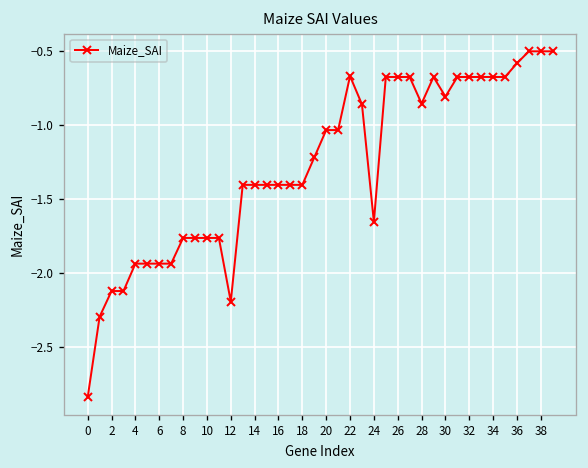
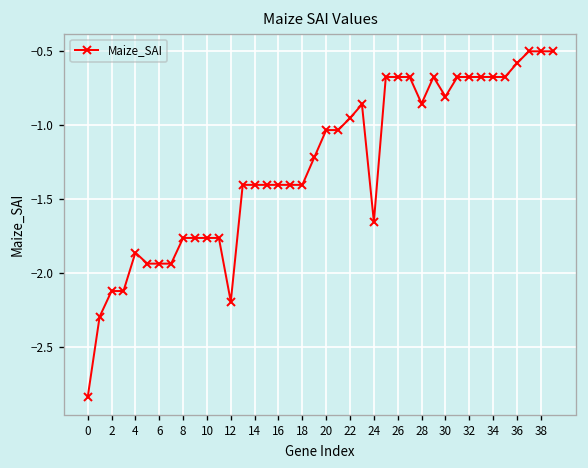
  {
    "0": -2.84,
    "2": -2.12,
-   "4": -1.94,
+   "4": -1.86,
    "6": -1.94,
    "8": -1.76,
    "10": -1.76,
    "12": -2.19,
    "14": -1.41,
    "16": -1.41,
    "18": -1.41,
    "20": -1.04,
-   "22": -0.67,
+   "22": -0.96,
    "24": -1.66,
    "26": -0.68,
    "28": -0.86,
    "30": -0.81,
    "32": -0.68,
    "34": -0.68,
    "36": -0.59,
    "38": -0.50
  }
